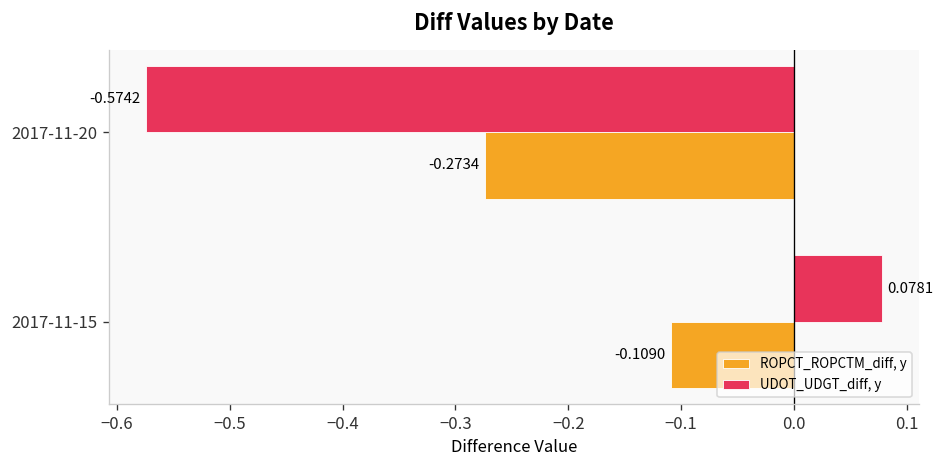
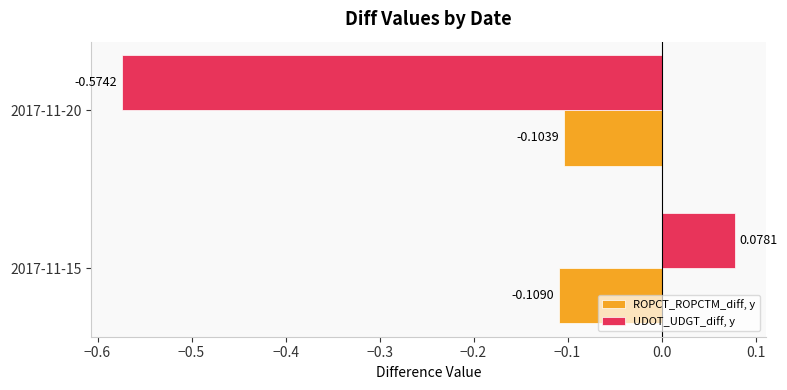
  {
    "ROPCT_ROPCTM_diff, y": {
-     "2017-11-20": -0.2734,
+     "2017-11-20": -0.1039,
      "2017-11-15": -0.1090
    },
    "UDOT_UDGT_diff, y": {
      "2017-11-20": -0.5742,
      "2017-11-15": 0.0781
    }
  }
